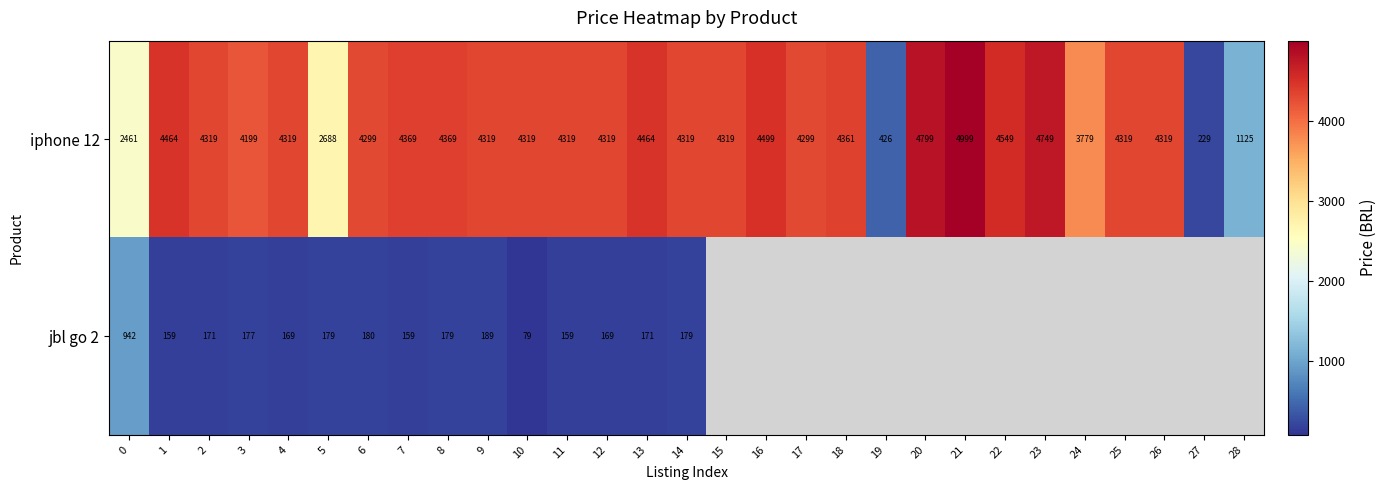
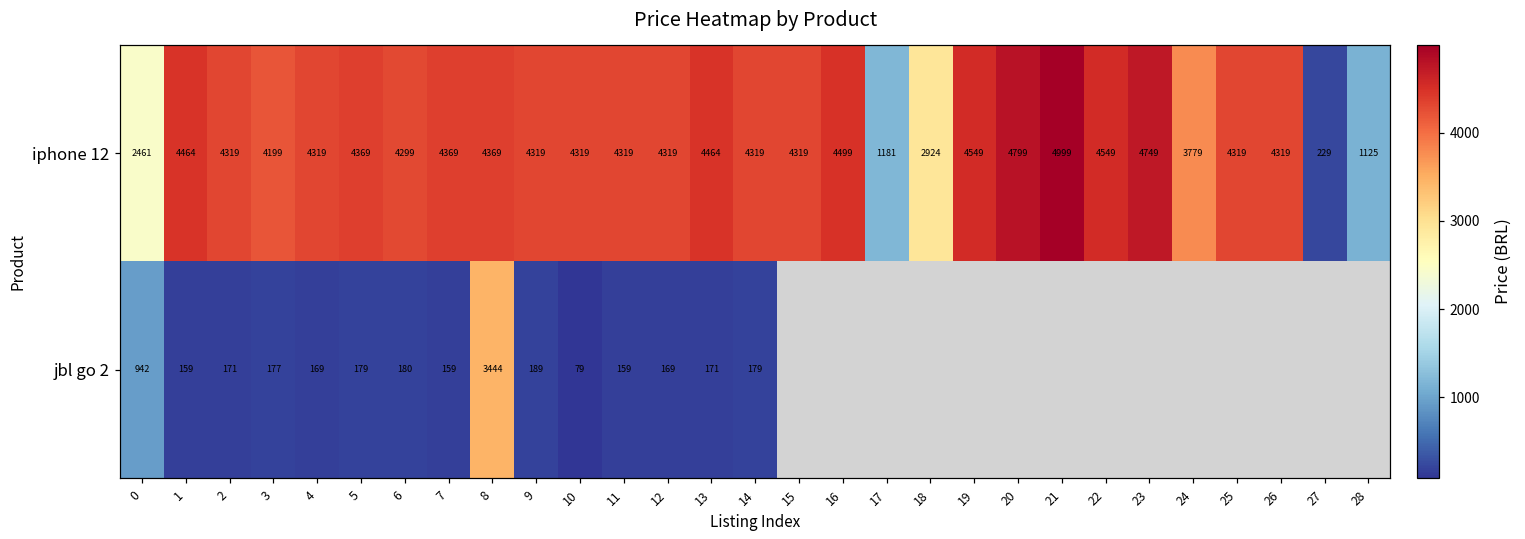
  {
    "iphone 12": {
      "0": 2461,
      "1": 4464,
      "2": 4319,
      "3": 4199,
      "4": 4319,
-     "5": 2688,
+     "5": 4369,
      "6": 4299,
      "7": 4369,
      "8": 4369,
      "9": 4319,
      "10": 4319,
      "11": 4319,
      "12": 4319,
      "13": 4464,
      "14": 4319,
      "15": 4319,
      "16": 4499,
-     "17": 4299,
-     "18": 4361,
-     "19": 426,
+     "17": 1181,
+     "18": 2924,
+     "19": 4549,
      "20": 4799,
      "21": 4999,
      "22": 4549,
      "23": 4749,
      "24": 3779,
      "25": 4319,
      "26": 4319,
      "27": 229,
      "28": 1125
    },
    "jbl go 2": {
      "0": 942,
      "1": 159,
      "2": 171,
      "3": 177,
      "4": 169,
      "5": 179,
      "6": 180,
      "7": 159,
-     "8": 179,
+     "8": 3444,
      "9": 189,
      "10": 79,
      "11": 159,
      "12": 169,
      "13": 171,
      "14": 179
    }
  }
